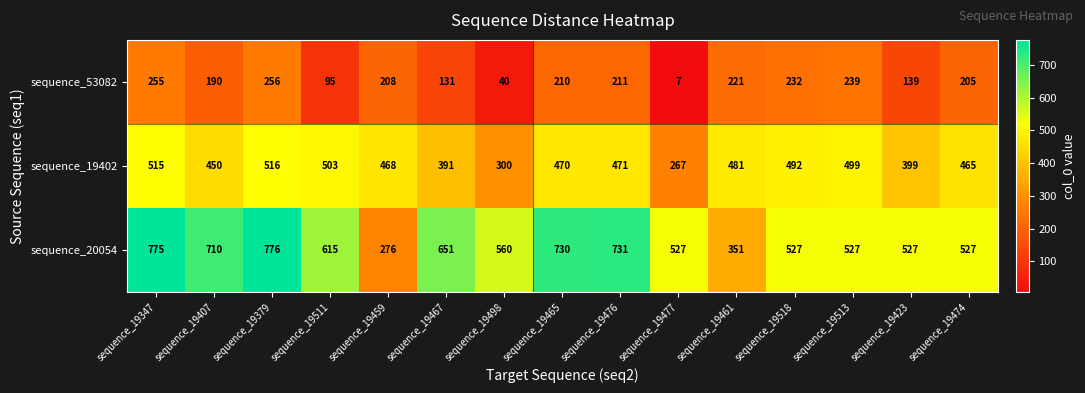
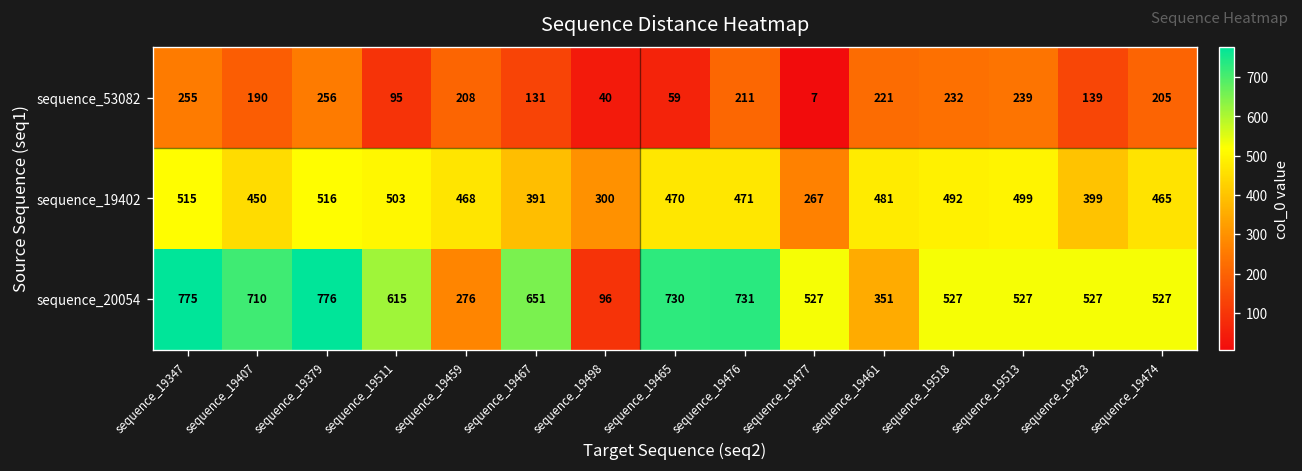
  {
    "sequence_53082": {
      "sequence_19347": 255,
      "sequence_19407": 190,
      "sequence_19379": 256,
      "sequence_19511": 95,
      "sequence_19459": 208,
      "sequence_19467": 131,
      "sequence_19498": 40,
-     "sequence_19465": 210,
+     "sequence_19465": 59,
      "sequence_19476": 211,
      "sequence_19477": 7,
      "sequence_19461": 221,
      "sequence_19518": 232,
      "sequence_19513": 239,
      "sequence_19423": 139,
      "sequence_19474": 205
    },
    "sequence_19402": {
      "sequence_19347": 515,
      "sequence_19407": 450,
      "sequence_19379": 516,
      "sequence_19511": 503,
      "sequence_19459": 468,
      "sequence_19467": 391,
      "sequence_19498": 300,
      "sequence_19465": 470,
      "sequence_19476": 471,
      "sequence_19477": 267,
      "sequence_19461": 481,
      "sequence_19518": 492,
      "sequence_19513": 499,
      "sequence_19423": 399,
      "sequence_19474": 465
    },
    "sequence_20054": {
      "sequence_19347": 775,
      "sequence_19407": 710,
      "sequence_19379": 776,
      "sequence_19511": 615,
      "sequence_19459": 276,
      "sequence_19467": 651,
-     "sequence_19498": 560,
+     "sequence_19498": 96,
      "sequence_19465": 730,
      "sequence_19476": 731,
      "sequence_19477": 527,
      "sequence_19461": 351,
      "sequence_19518": 527,
      "sequence_19513": 527,
      "sequence_19423": 527,
      "sequence_19474": 527
    }
  }
